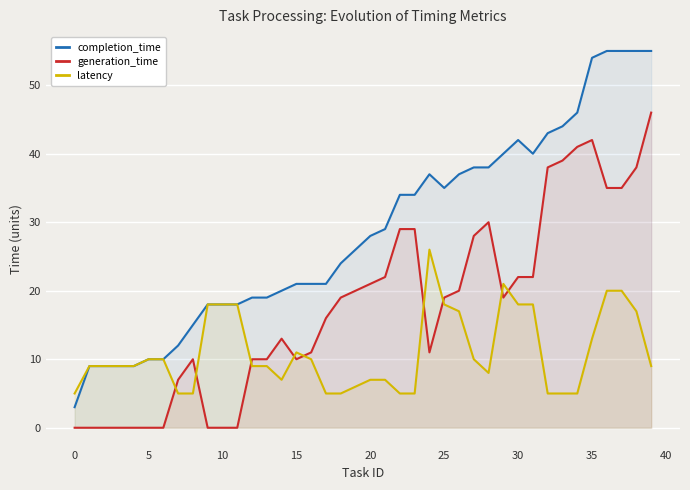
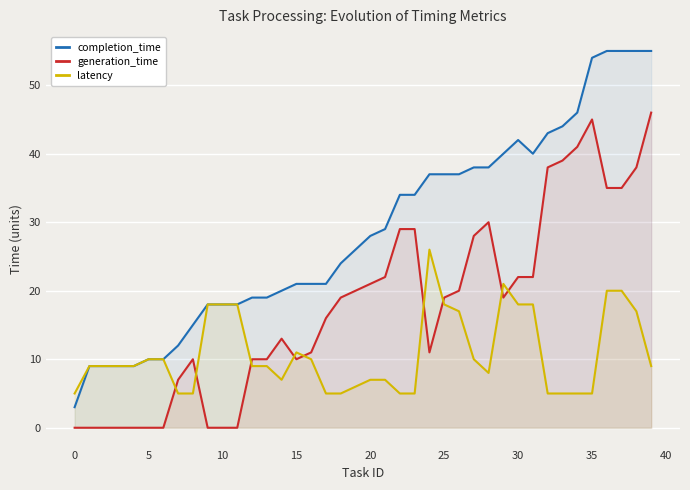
  {
    "completion_time": {
      "0": 3,
      "15": 21,
      "20": 28,
-     "25": 35,
+     "25": 37,
      "30": 42,
      "35": 54
    },
    "generation_time": {
      "0": 0,
      "5": 0,
      "10": 0,
      "15": 10,
      "20": 21,
      "25": 19,
      "30": 22,
-     "35": 42
+     "35": 45
    },
    "latency": {
      "0": 5,
      "15": 11,
      "20": 7,
      "25": 18,
      "30": 18,
-     "35": 13
+     "35": 5
    }
  }
